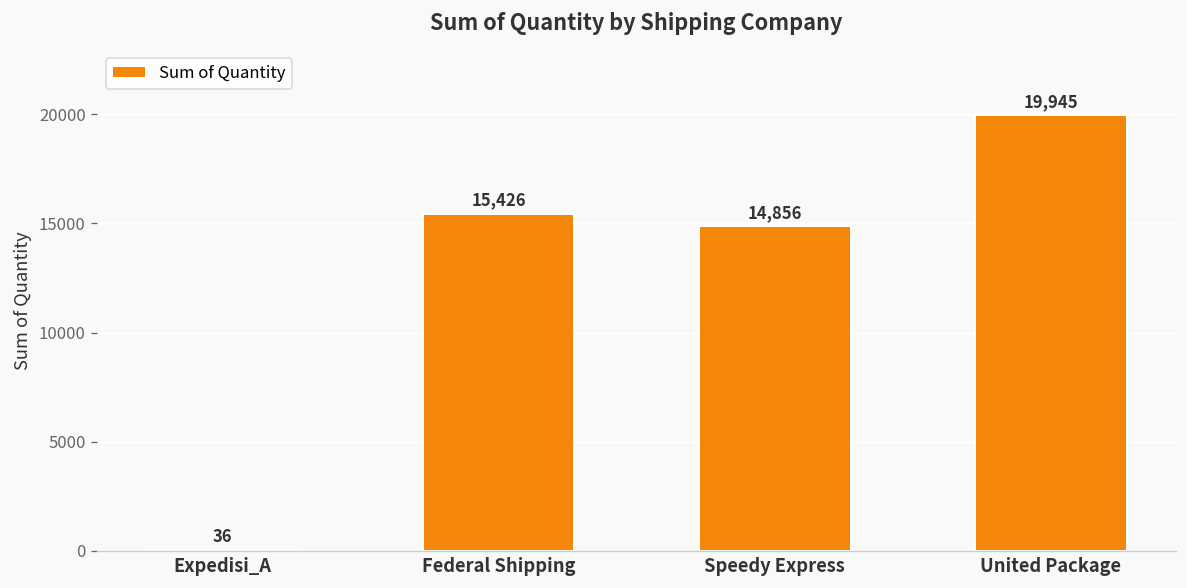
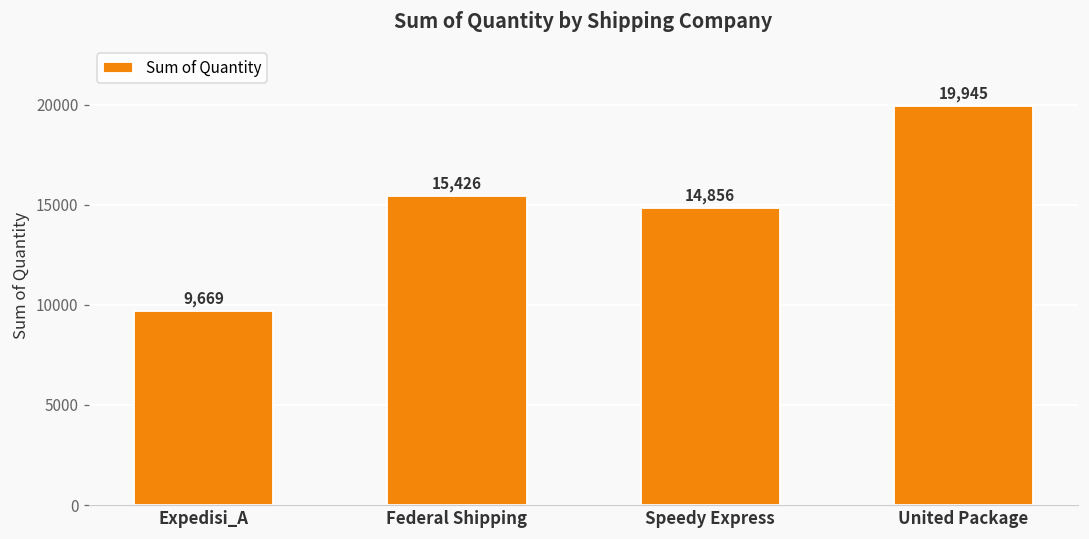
  {
-   "Expedisi_A": "36",
+   "Expedisi_A": "9,669",
    "Federal Shipping": "15,426",
    "Speedy Express": "14,856",
    "United Package": "19,945"
  }
